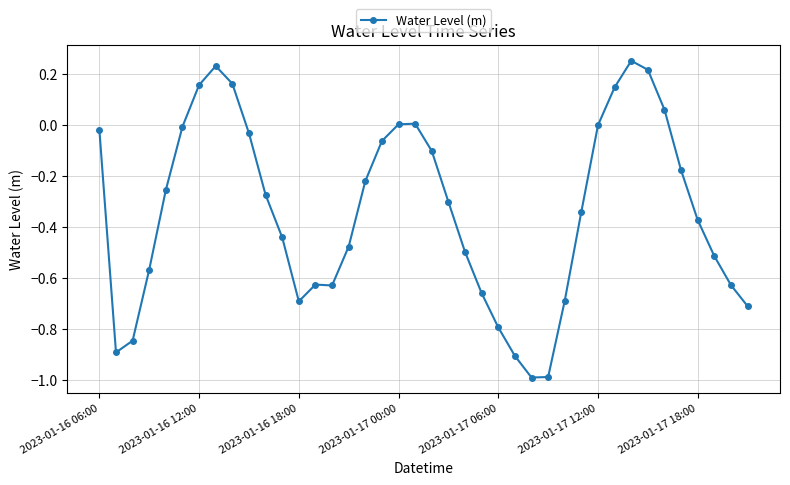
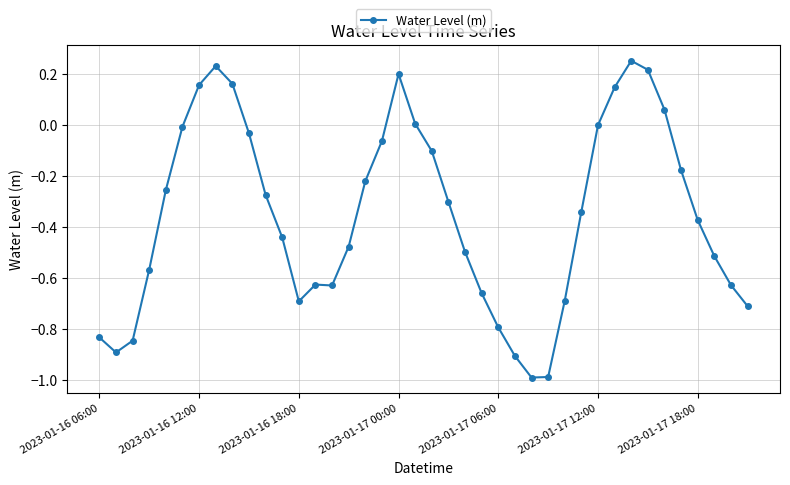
  {
-   "2023-01-16 06:00": -0.02,
+   "2023-01-16 06:00": -0.83,
    "2023-01-16 12:00": 0.16,
    "2023-01-16 18:00": -0.69,
-   "2023-01-17 00:00": 0.00,
+   "2023-01-17 00:00": 0.20,
    "2023-01-17 06:00": -0.79,
    "2023-01-17 12:00": 0.00,
    "2023-01-17 18:00": -0.37
  }
